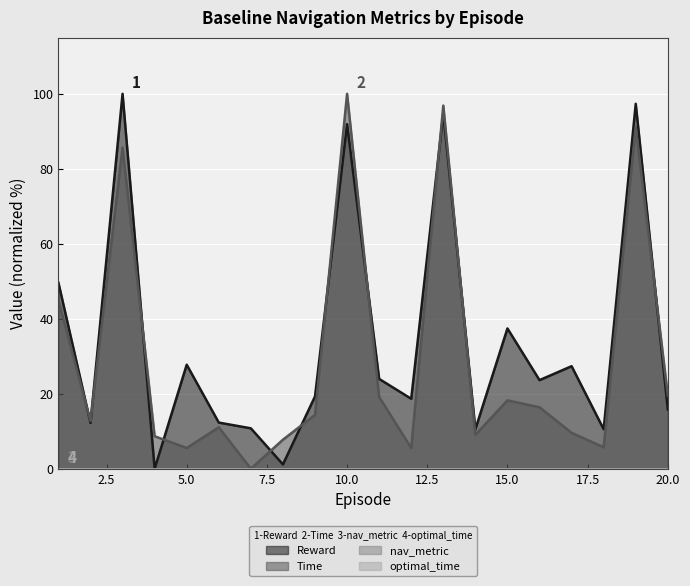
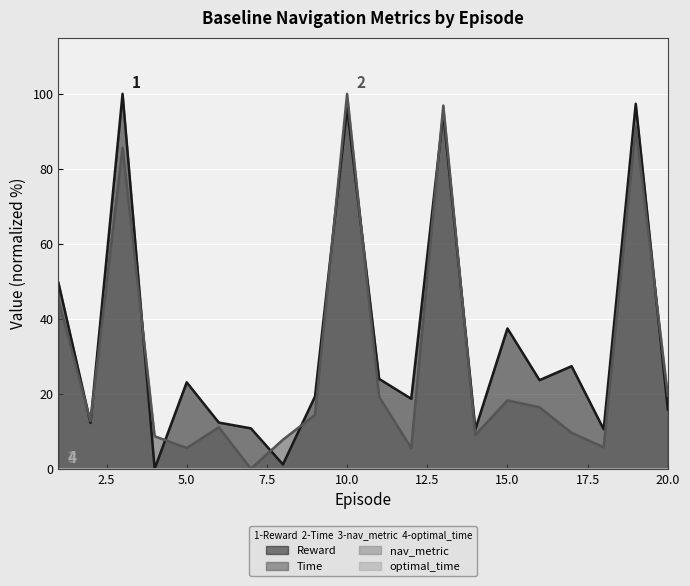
  {
    "Reward": {
-     "5.0": 28,
-     "10.0": 92,
+     "5.0": 23,
+     "10.0": 96,
      "15.0": 37,
      "20.0": 16
    },
    "Time": {
      "5.0": 6,
      "15.0": 18,
      "20.0": 20
    },
    "optimal_time": {
      "5.0": 0,
      "10.0": 0,
      "15.0": 0,
      "20.0": 0
    }
  }
